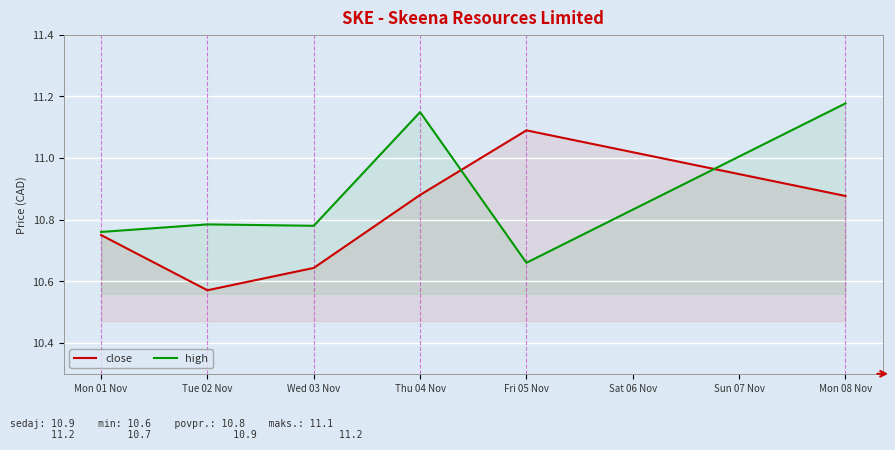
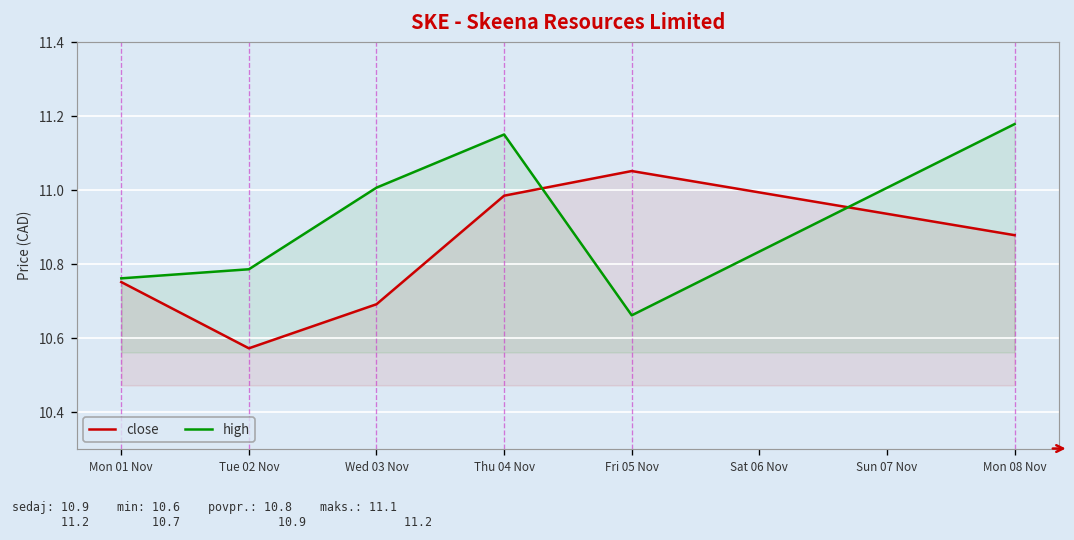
  {
    "close": {
      "Mon 01 Nov": 10.75,
      "Tue 02 Nov": 10.57,
-     "Wed 03 Nov": 10.64,
-     "Thu 04 Nov": 10.88,
-     "Fri 05 Nov": 11.09,
+     "Wed 03 Nov": 10.69,
+     "Thu 04 Nov": 10.98,
+     "Fri 05 Nov": 11.05,
      "Mon 08 Nov": 10.88
    },
    "high": {
      "Mon 01 Nov": 10.76,
      "Tue 02 Nov": 10.78,
-     "Wed 03 Nov": 10.78,
+     "Wed 03 Nov": 11.01,
      "Thu 04 Nov": 11.15,
      "Fri 05 Nov": 10.66,
      "Mon 08 Nov": 11.18
    }
  }
